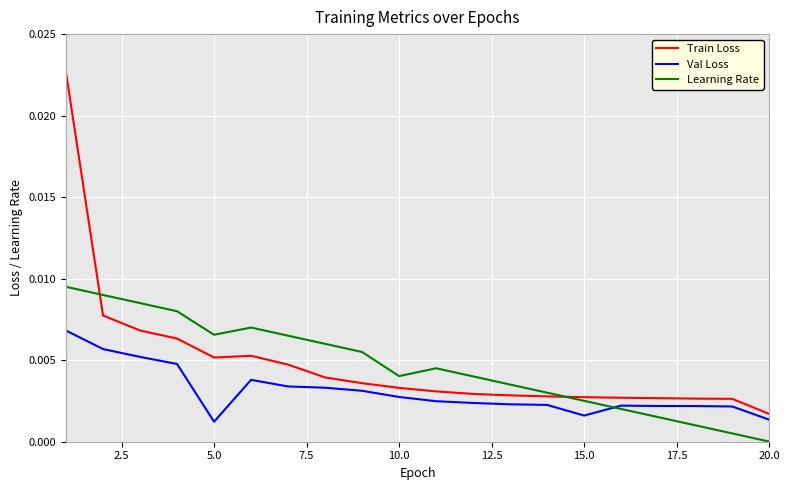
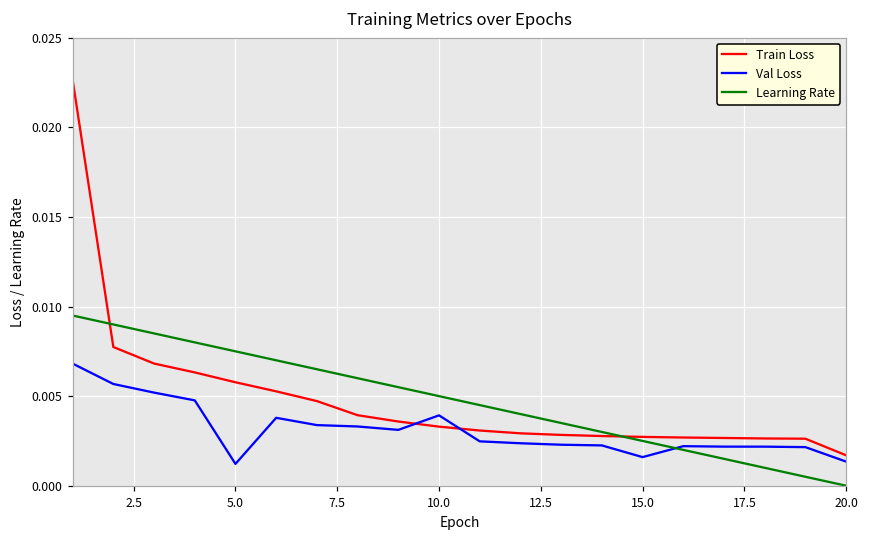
  {
    "Train Loss": {
-     "5.0": 0.0052,
+     "5.0": 0.0058,
      "10.0": 0.0033,
      "15.0": 0.0027,
      "20.0": 0.0017
    },
    "Val Loss": {
      "5.0": 0.0012,
-     "10.0": 0.0027,
+     "10.0": 0.0039,
      "15.0": 0.0016,
      "20.0": 0.0014
    },
    "Learning Rate": {
-     "5.0": 0.0066,
-     "10.0": 0.0040,
+     "5.0": 0.0075,
+     "10.0": 0.0050,
      "15.0": 0.0025,
      "20.0": 0.0000
    }
  }
